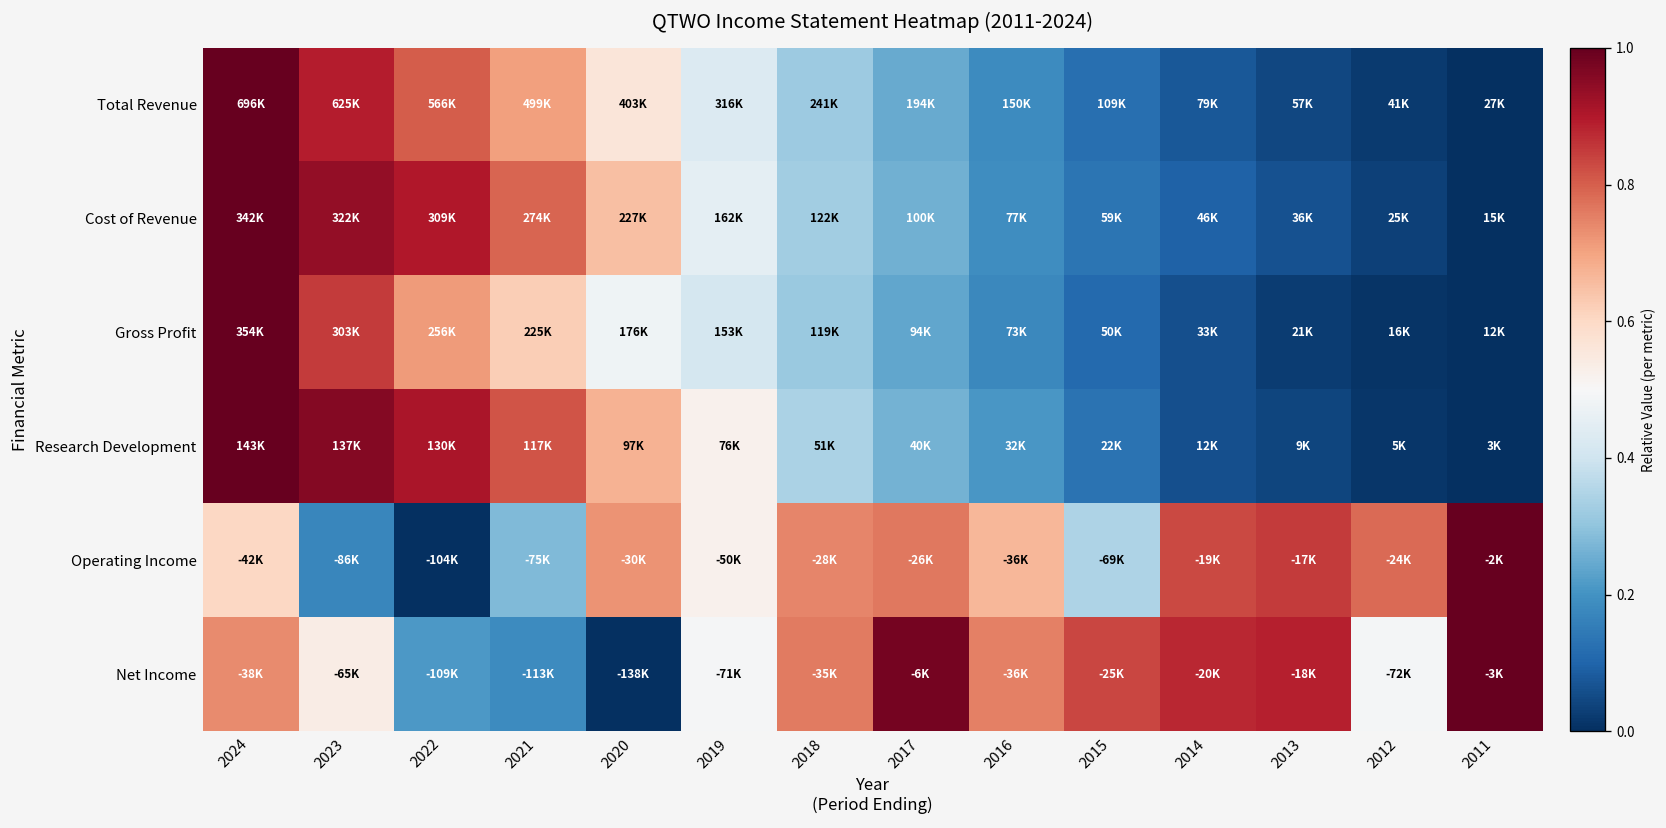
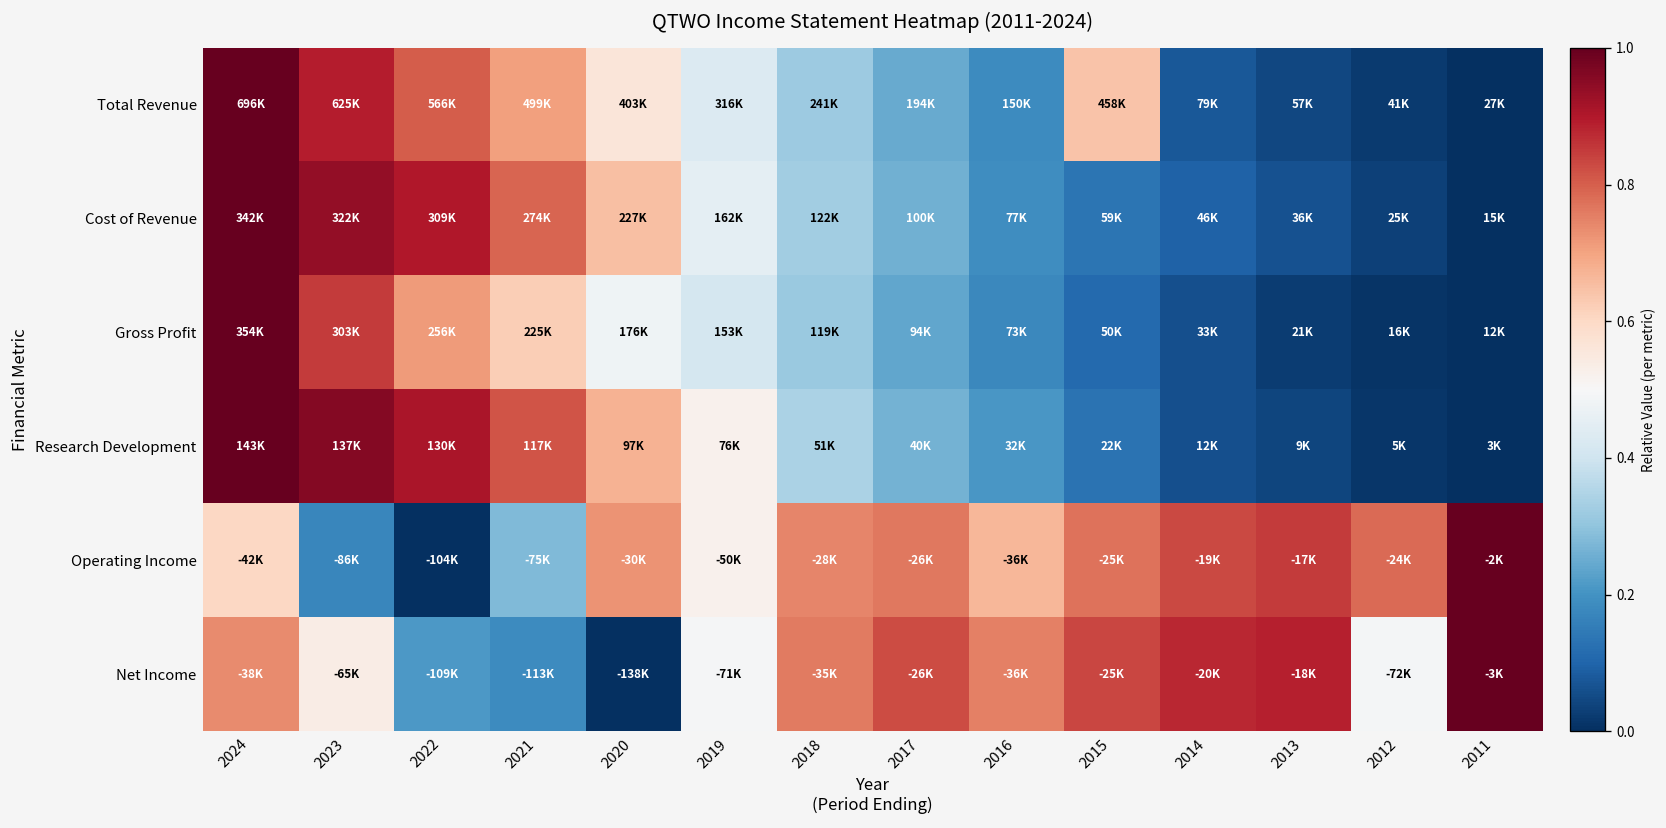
  {
    "Total Revenue": {
      "2024": "696K",
      "2023": "625K",
      "2022": "566K",
      "2021": "499K",
      "2020": "403K",
      "2019": "316K",
      "2018": "241K",
      "2017": "194K",
      "2016": "150K",
-     "2015": "109K",
+     "2015": "458K",
      "2014": "79K",
      "2013": "57K",
      "2012": "41K",
      "2011": "27K"
    },
    "Cost of Revenue": {
      "2024": "342K",
      "2023": "322K",
      "2022": "309K",
      "2021": "274K",
      "2020": "227K",
      "2019": "162K",
      "2018": "122K",
      "2017": "100K",
      "2016": "77K",
      "2015": "59K",
      "2014": "46K",
      "2013": "36K",
      "2012": "25K",
      "2011": "15K"
    },
    "Gross Profit": {
      "2024": "354K",
      "2023": "303K",
      "2022": "256K",
      "2021": "225K",
      "2020": "176K",
      "2019": "153K",
      "2018": "119K",
      "2017": "94K",
      "2016": "73K",
      "2015": "50K",
      "2014": "33K",
      "2013": "21K",
      "2012": "16K",
      "2011": "12K"
    },
    "Research Development": {
      "2024": "143K",
      "2023": "137K",
      "2022": "130K",
      "2021": "117K",
      "2020": "97K",
      "2019": "76K",
      "2018": "51K",
      "2017": "40K",
      "2016": "32K",
      "2015": "22K",
      "2014": "12K",
      "2013": "9K",
      "2012": "5K",
      "2011": "3K"
    },
    "Operating Income": {
      "2024": "-42K",
      "2023": "-86K",
      "2022": "-104K",
      "2021": "-75K",
      "2020": "-30K",
      "2019": "-50K",
      "2018": "-28K",
      "2017": "-26K",
      "2016": "-36K",
-     "2015": "-69K",
+     "2015": "-25K",
      "2014": "-19K",
      "2013": "-17K",
      "2012": "-24K",
      "2011": "-2K"
    },
    "Net Income": {
      "2024": "-38K",
      "2023": "-65K",
      "2022": "-109K",
      "2021": "-113K",
      "2020": "-138K",
      "2019": "-71K",
      "2018": "-35K",
-     "2017": "-6K",
+     "2017": "-26K",
      "2016": "-36K",
      "2015": "-25K",
      "2014": "-20K",
      "2013": "-18K",
      "2012": "-72K",
      "2011": "-3K"
    }
  }
